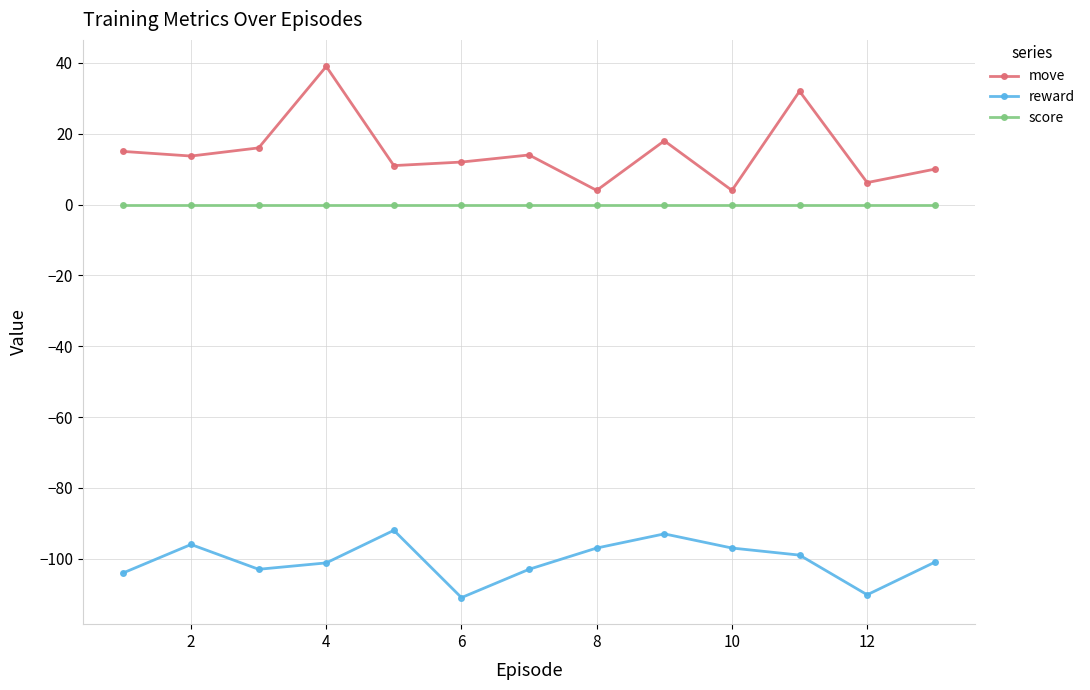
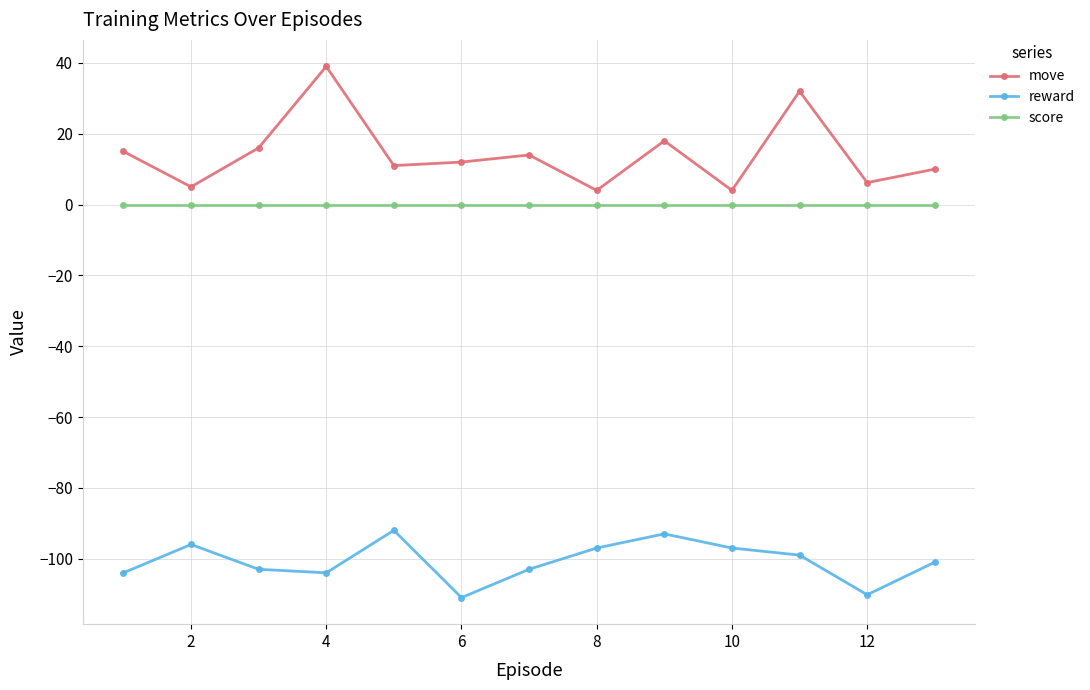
  {
    "move": {
-     "2": 14,
+     "2": 5,
      "4": 39,
      "6": 12,
      "8": 4,
      "10": 4,
      "12": 6
    },
    "reward": {
      "2": -96,
-     "4": -101,
+     "4": -104,
      "6": -111,
      "8": -97,
      "10": -97,
      "12": -110
    },
    "score": {
      "2": 0,
      "4": 0,
      "6": 0,
      "8": 0,
      "10": 0,
      "12": 0
    }
  }
